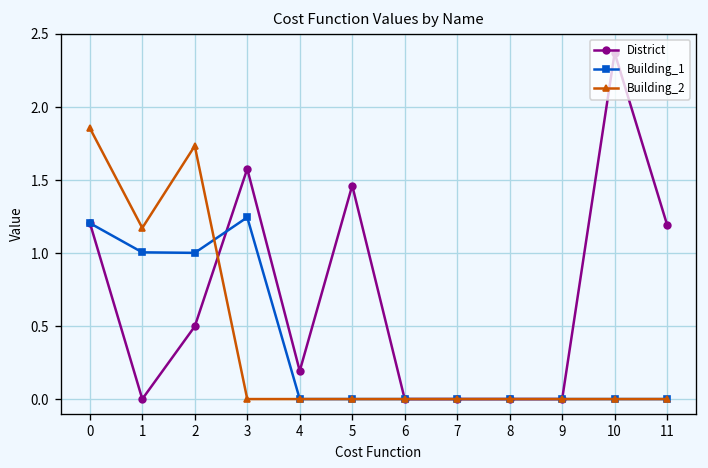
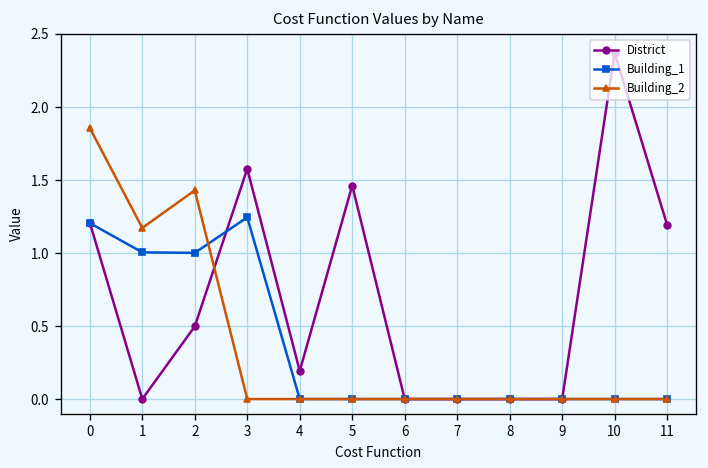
  {
    "District": {
      "1": 0.00,
      "2": 0.50,
      "3": 1.58,
      "4": 0.19,
      "5": 1.46,
      "11": 1.19
    },
    "Building_1": {
      "1": 1.00,
      "2": 1.00,
      "3": 1.24
    },
    "Building_2": {
      "0": 1.86,
      "1": 1.17,
-     "2": 1.73,
+     "2": 1.43,
      "3": 0.00
    }
  }
